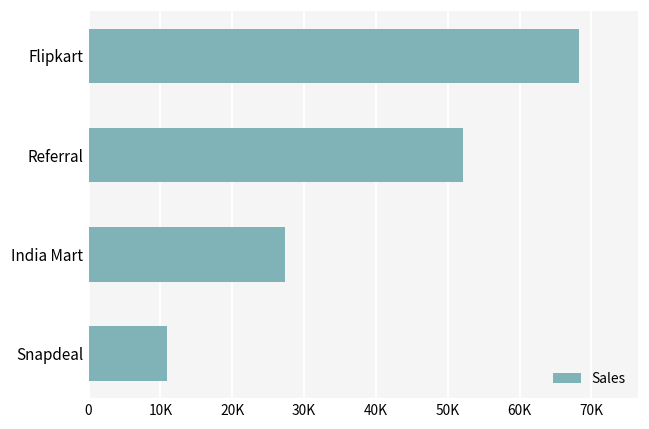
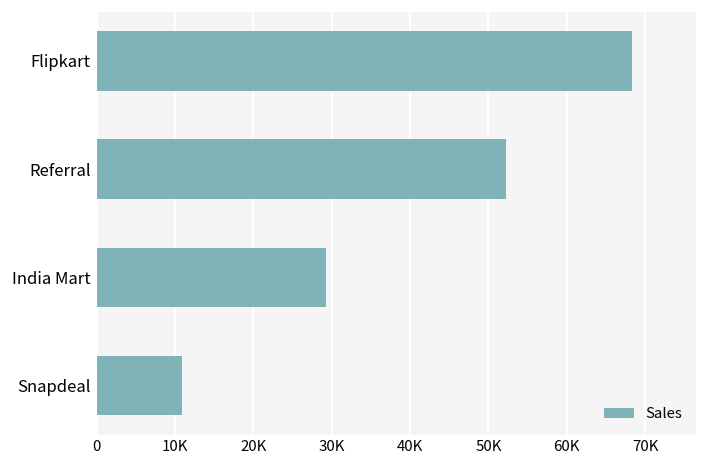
  {
    "Flipkart": 68000,
    "Referral": 52000,
-   "India Mart": 27000,
+   "India Mart": 29000,
    "Snapdeal": 11000
  }
